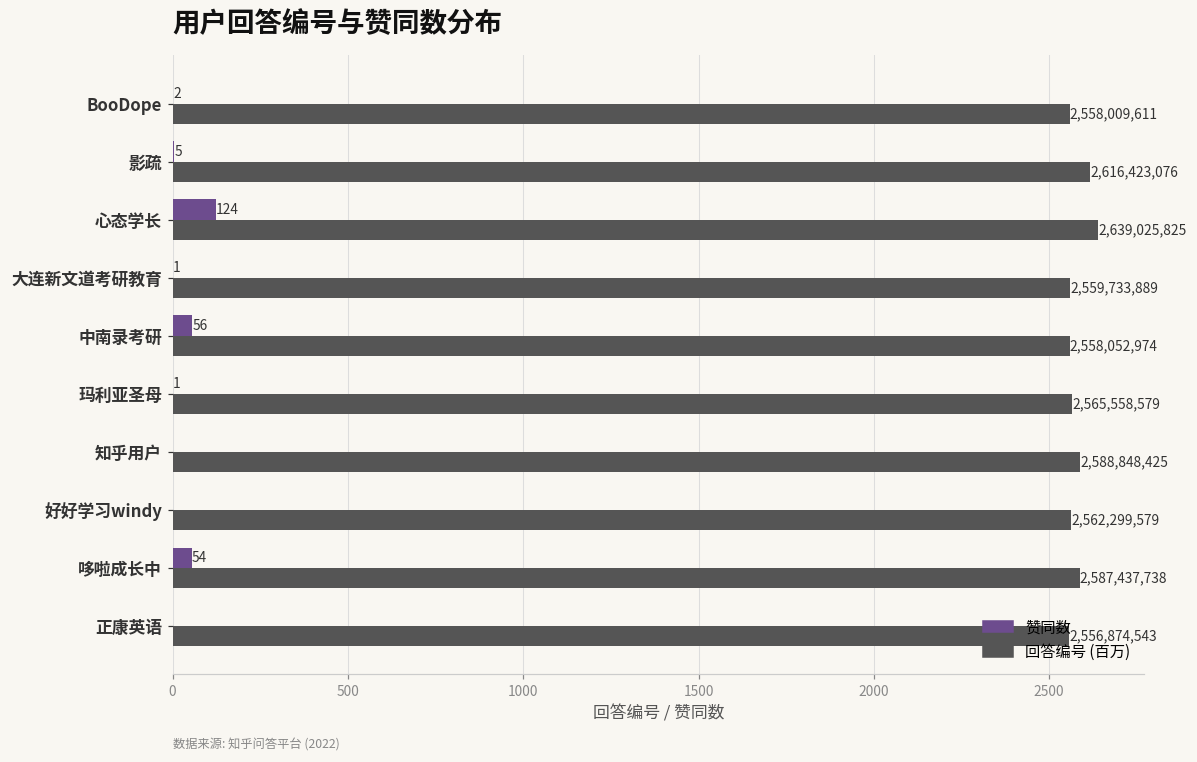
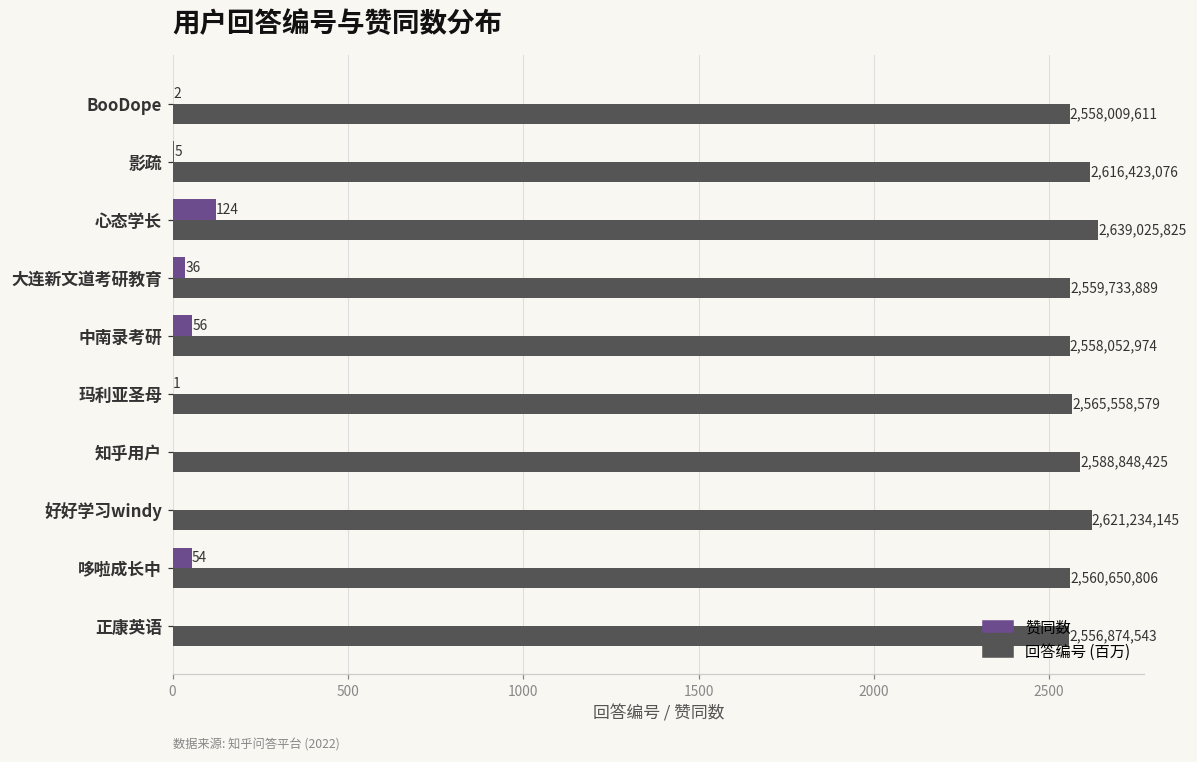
  {
    "回答编号 (百万)": {
-     "好好学习windy": "2,562,299,579",
-     "哆啦成长中": "2,587,437,738"
+     "好好学习windy": "2,621,234,145",
+     "哆啦成长中": "2,560,650,806"
    },
    "赞同数": {
      "BooDope": "2",
      "影疏": "5",
      "心态学长": "124",
-     "大连新文道考研教育": "1",
+     "大连新文道考研教育": "36",
      "中南录考研": "56",
      "玛利亚圣母": "1",
      "哆啦成长中": "54"
    }
  }
